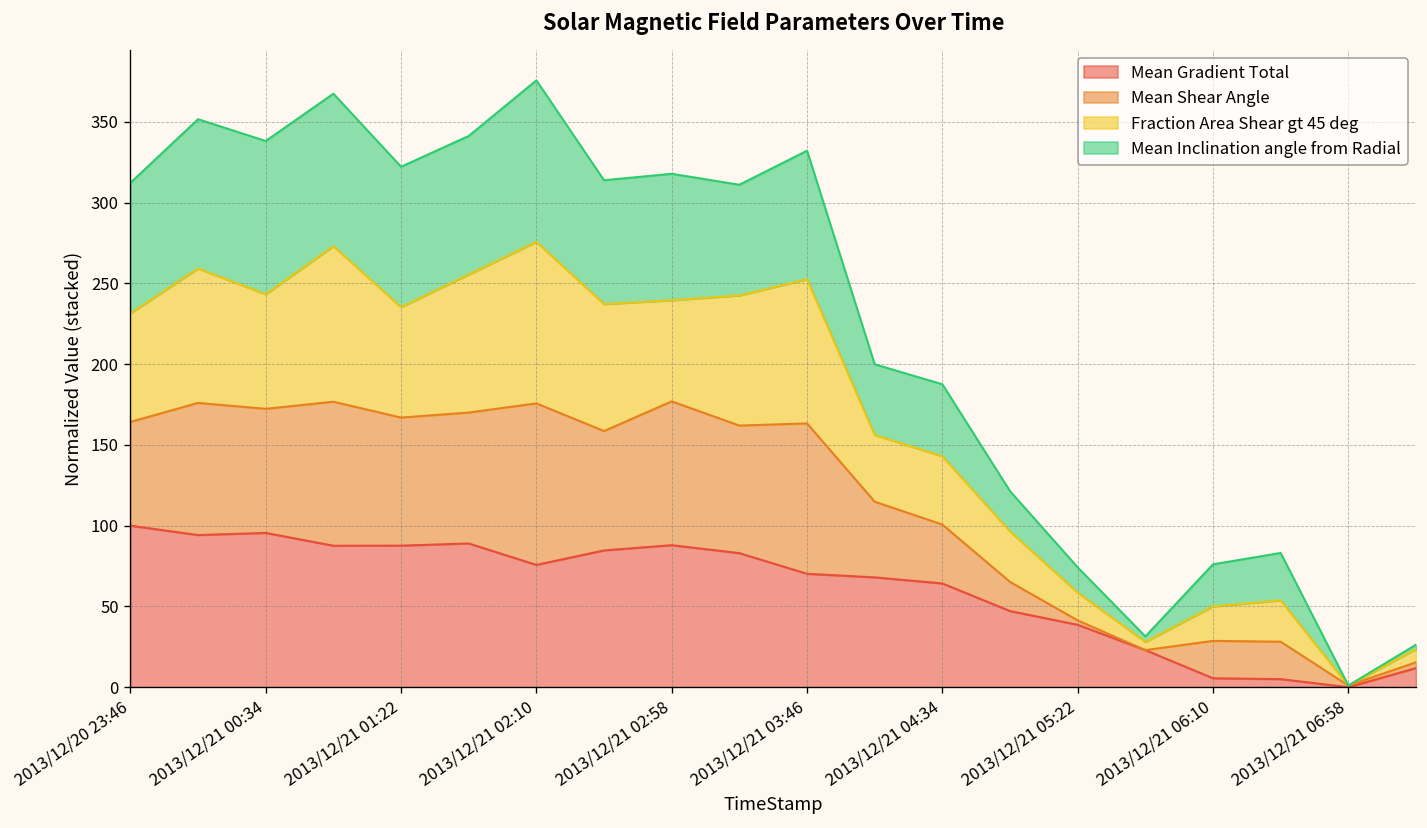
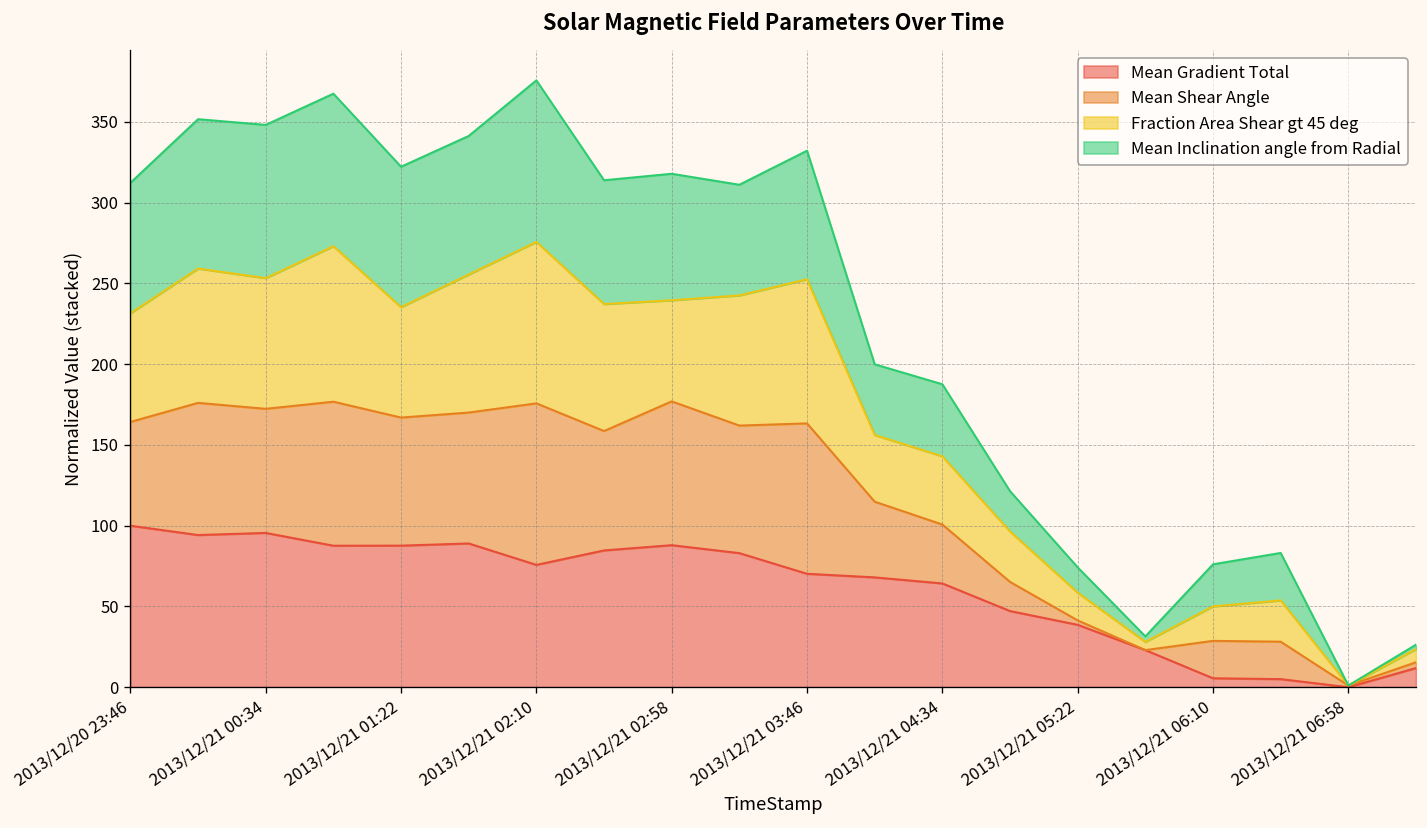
  {
    "Fraction Area Shear gt 45 deg": {
      "2013/12/20 23:46": 67,
-     "2013/12/21 00:34": 71,
+     "2013/12/21 00:34": 81,
      "2013/12/21 01:22": 68,
      "2013/12/21 02:10": 100,
      "2013/12/21 02:58": 63,
      "2013/12/21 03:46": 89,
      "2013/12/21 04:34": 42,
      "2013/12/21 05:22": 17,
      "2013/12/21 06:10": 21
    },
    "Mean Inclination angle from Radial": {
      "2013/12/20 23:46": 81,
      "2013/12/21 00:34": 95,
      "2013/12/21 01:22": 87,
      "2013/12/21 02:10": 100,
      "2013/12/21 02:58": 78,
      "2013/12/21 03:46": 80,
      "2013/12/21 04:34": 45,
      "2013/12/21 05:22": 16,
      "2013/12/21 06:10": 26
    }
  }
